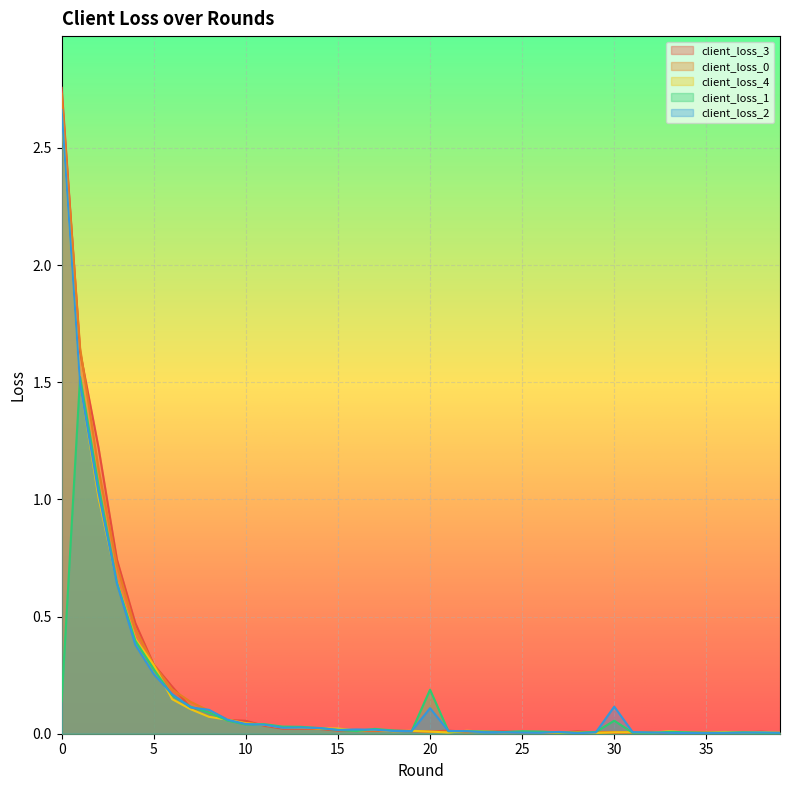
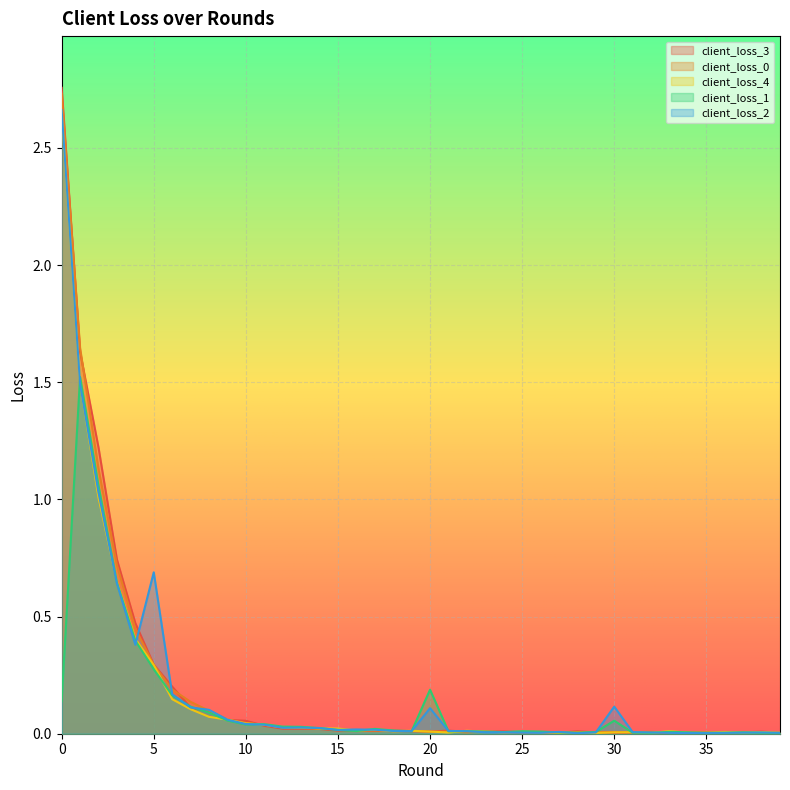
  {
    "client_loss_1": {
      "0": 0.14,
      "5": 0.28,
      "20": 0.19,
      "30": 0.06
    },
    "client_loss_2": {
-     "5": 0.25,
+     "5": 0.69,
      "20": 0.11,
      "30": 0.12
    }
  }
